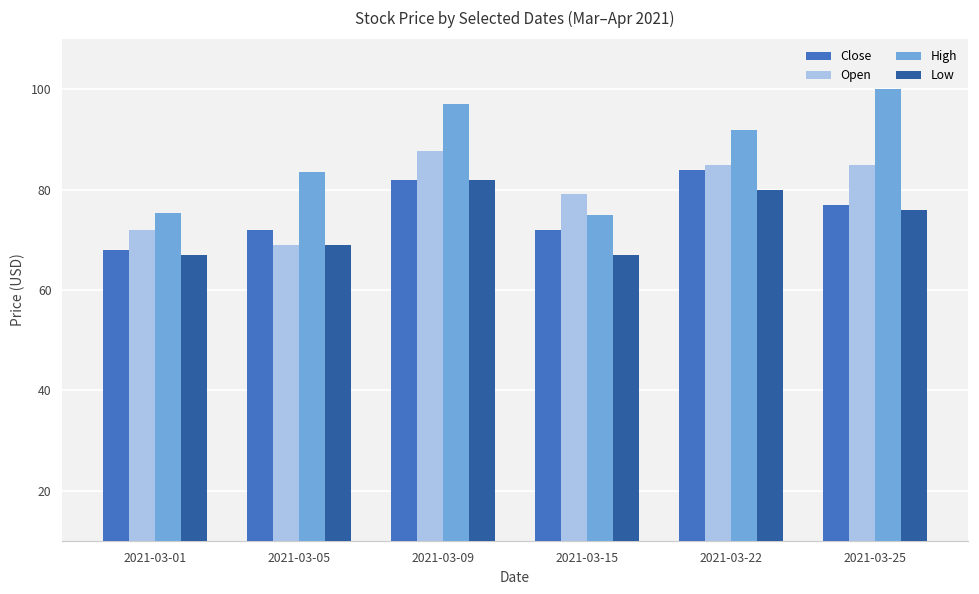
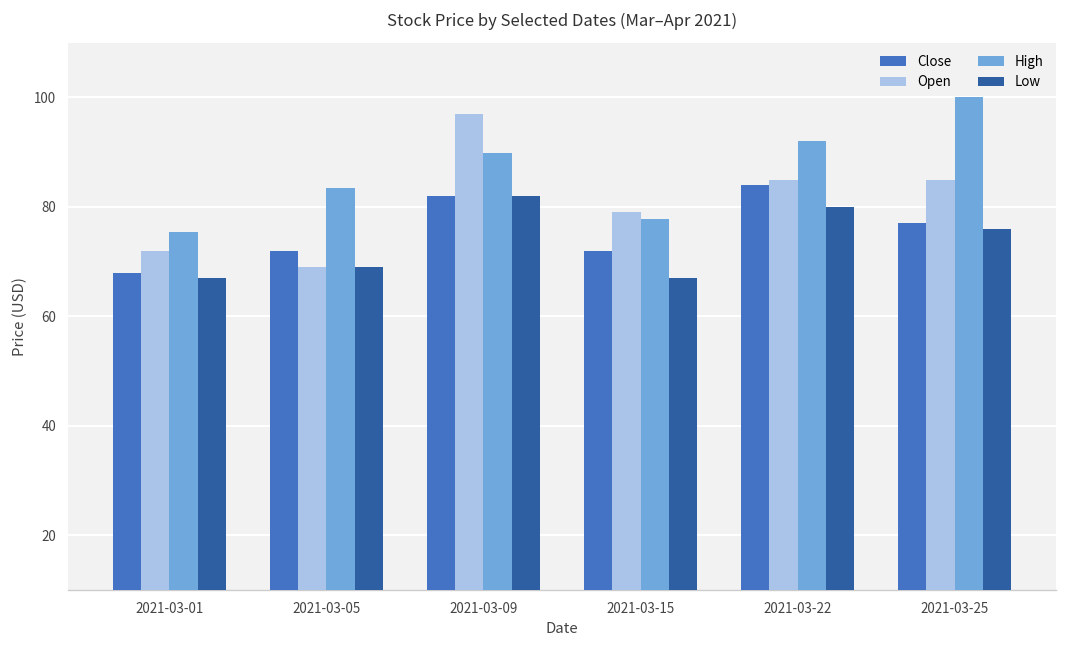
  {
    "Open": {
      "2021-03-01": 72,
      "2021-03-05": 69,
-     "2021-03-09": 88,
+     "2021-03-09": 97,
      "2021-03-15": 79,
      "2021-03-22": 85,
      "2021-03-25": 85
    },
    "High": {
      "2021-03-01": 75,
      "2021-03-05": 84,
-     "2021-03-09": 97,
-     "2021-03-15": 75,
+     "2021-03-09": 90,
+     "2021-03-15": 78,
      "2021-03-22": 92,
      "2021-03-25": 100
    }
  }
